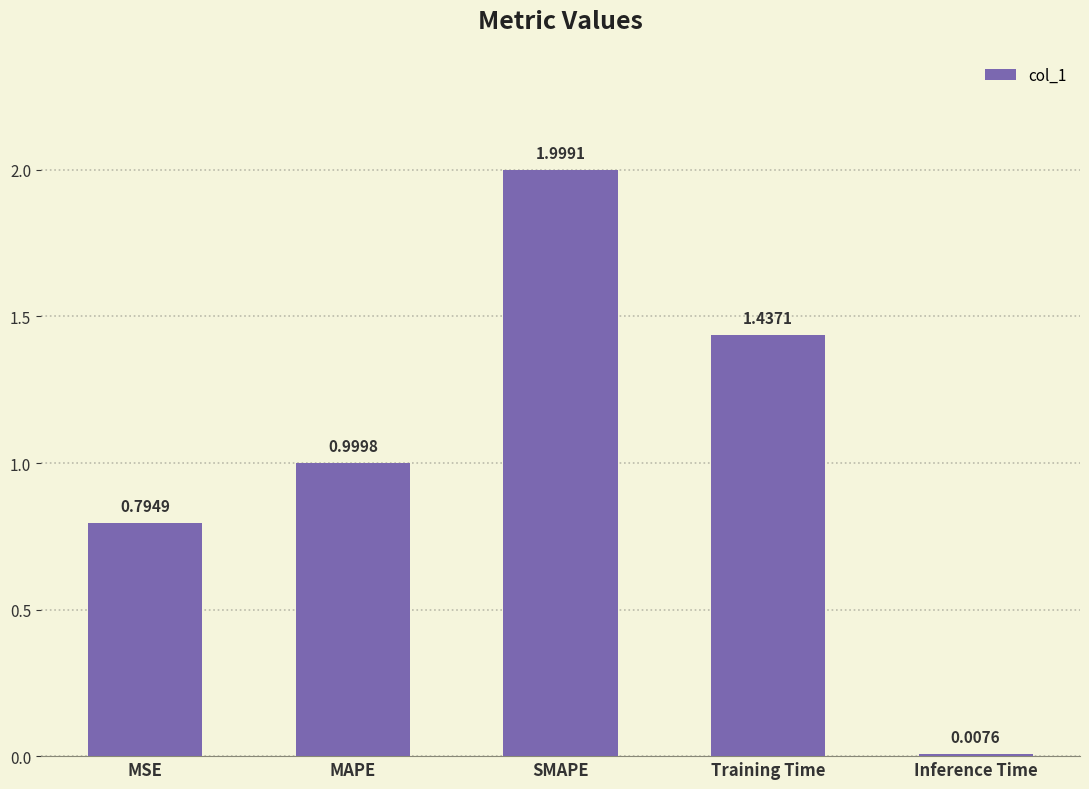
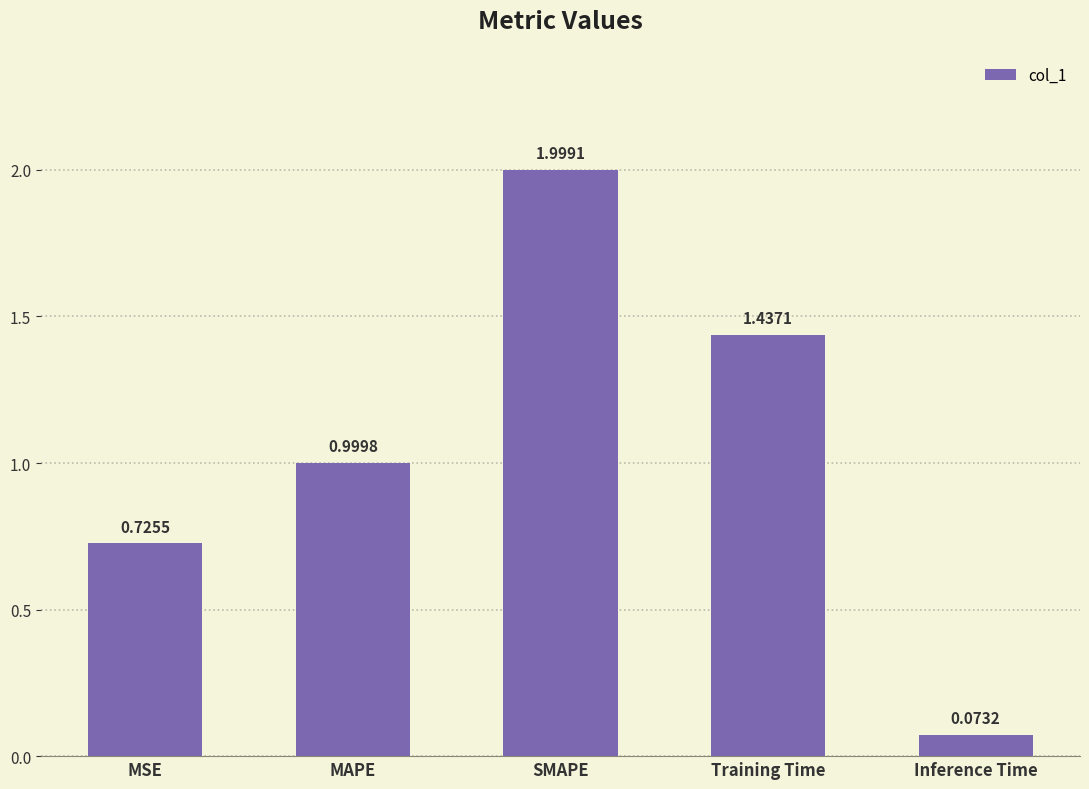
  {
-   "MSE": 0.7949,
+   "MSE": 0.7255,
    "MAPE": 0.9998,
    "SMAPE": 1.9991,
    "Training Time": 1.4371,
-   "Inference Time": 0.0076
+   "Inference Time": 0.0732
  }
